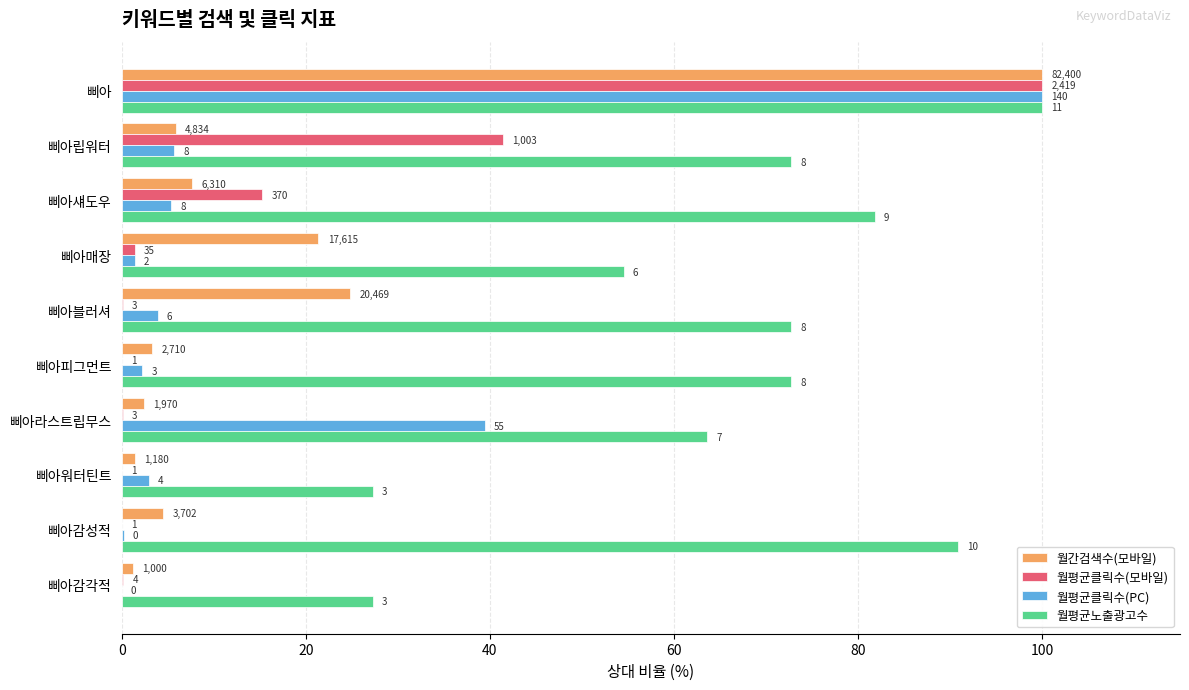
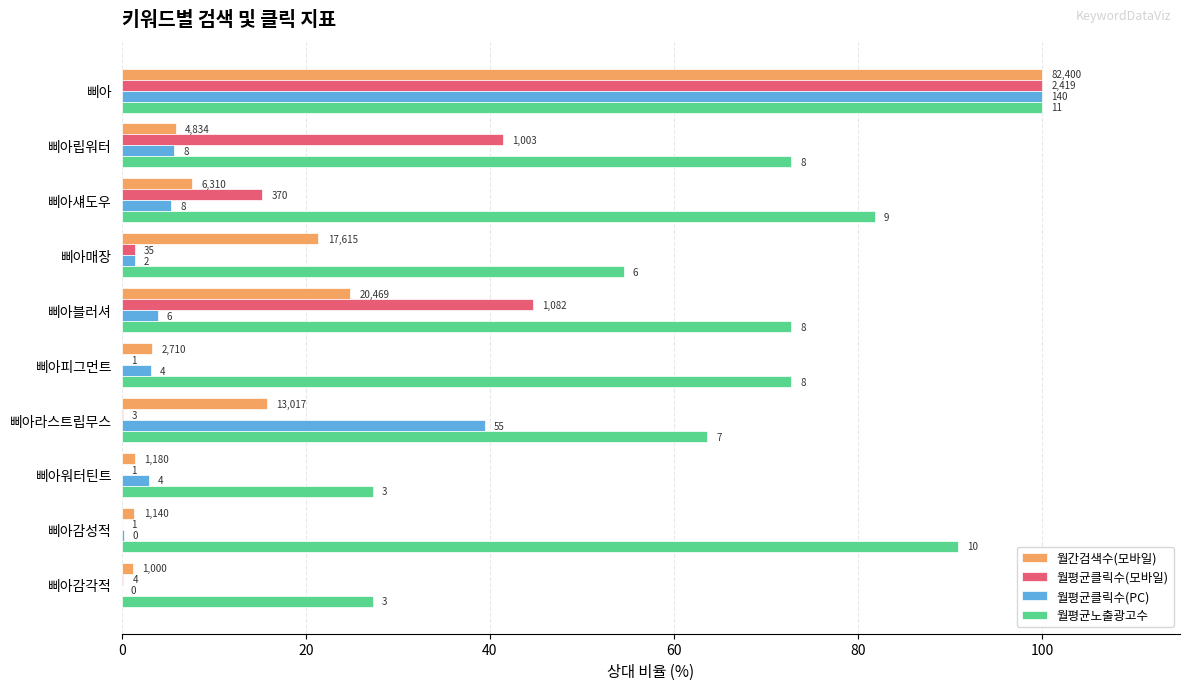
  {
    "월간검색수(모바일)": {
      "삐아섀도우": "8",
      "삐아피그먼트": "3",
-     "삐아라스트립무스": "1,970",
+     "삐아라스트립무스": "13,017",
      "삐아워터틴트": "1",
-     "삐아감성적": "3,702"
+     "삐아감성적": "1,140"
    },
    "월평균클릭수(모바일)": {
-     "삐아블러셔": "3"
+     "삐아블러셔": "1,082"
    },
    "월평균클릭수(PC)": {
-     "삐아피그먼트": "3",
+     "삐아피그먼트": "4",
      "삐아감성적": "0",
      "삐아감각적": "0"
    }
  }
